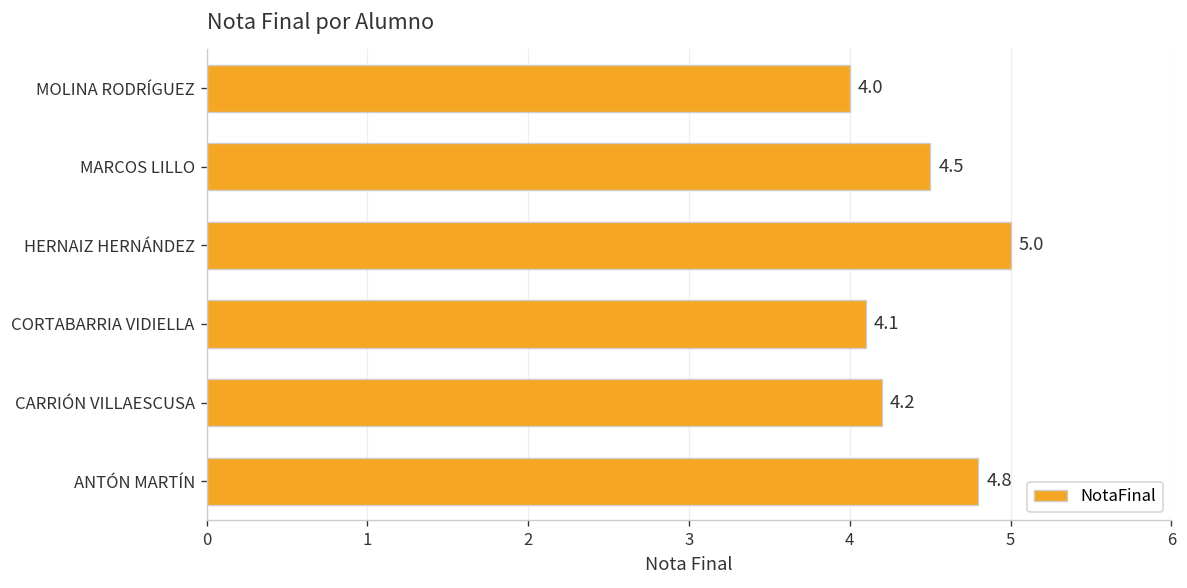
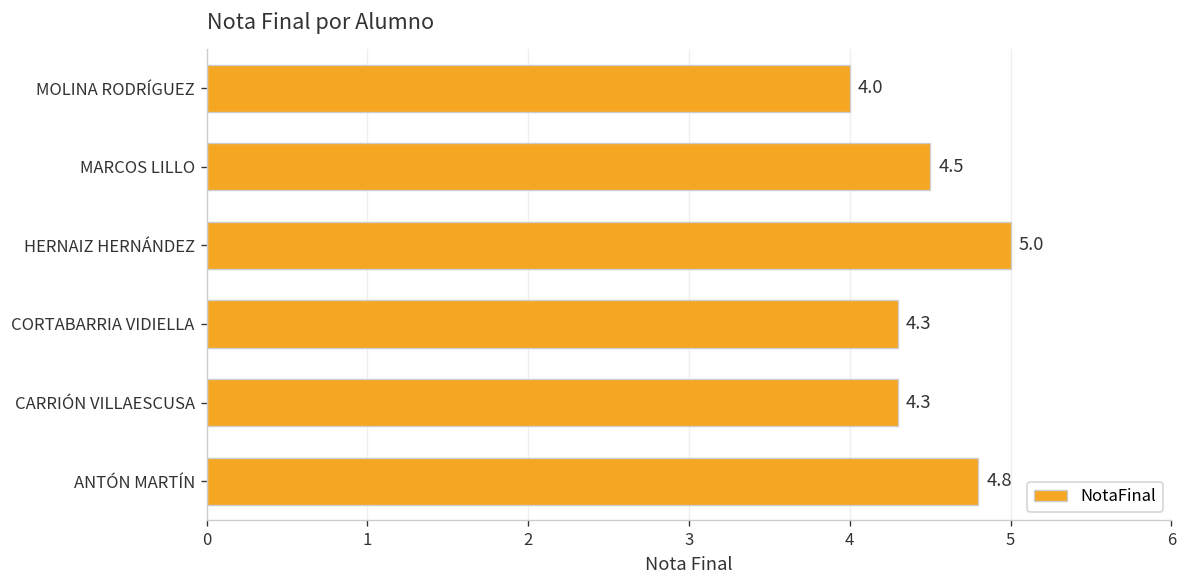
  {
    "MOLINA RODRÍGUEZ": 4.0,
    "MARCOS LILLO": 4.5,
    "HERNAIZ HERNÁNDEZ": 5.0,
-   "CORTABARRIA VIDIELLA": 4.1,
-   "CARRIÓN VILLAESCUSA": 4.2,
+   "CORTABARRIA VIDIELLA": 4.3,
+   "CARRIÓN VILLAESCUSA": 4.3,
    "ANTÓN MARTÍN": 4.8
  }
